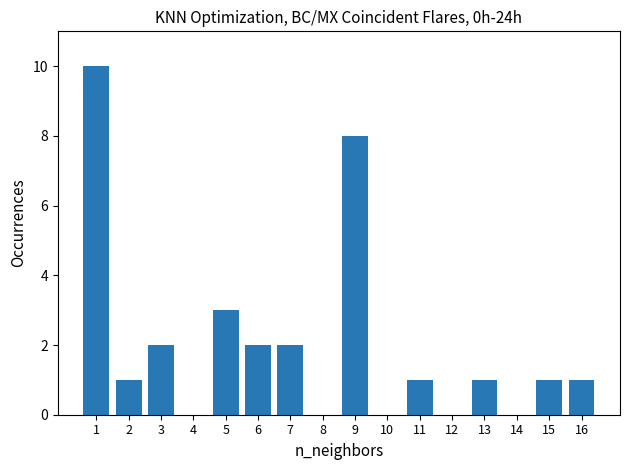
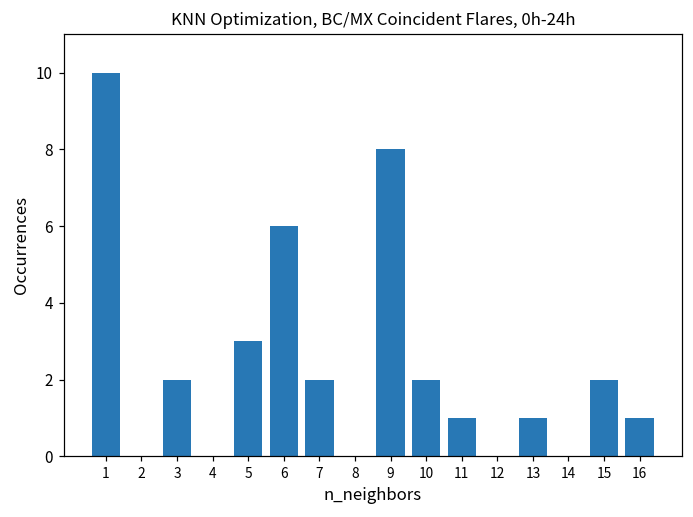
  {
    "1": 10,
-   "2": 1,
+   "2": 0,
    "3": 2,
    "4": 0,
    "5": 3,
-   "6": 2,
+   "6": 6,
    "7": 2,
    "8": 0,
    "9": 8,
-   "10": 0,
+   "10": 2,
    "11": 1,
    "12": 0,
    "13": 1,
    "14": 0,
-   "15": 1,
+   "15": 2,
    "16": 1
  }
